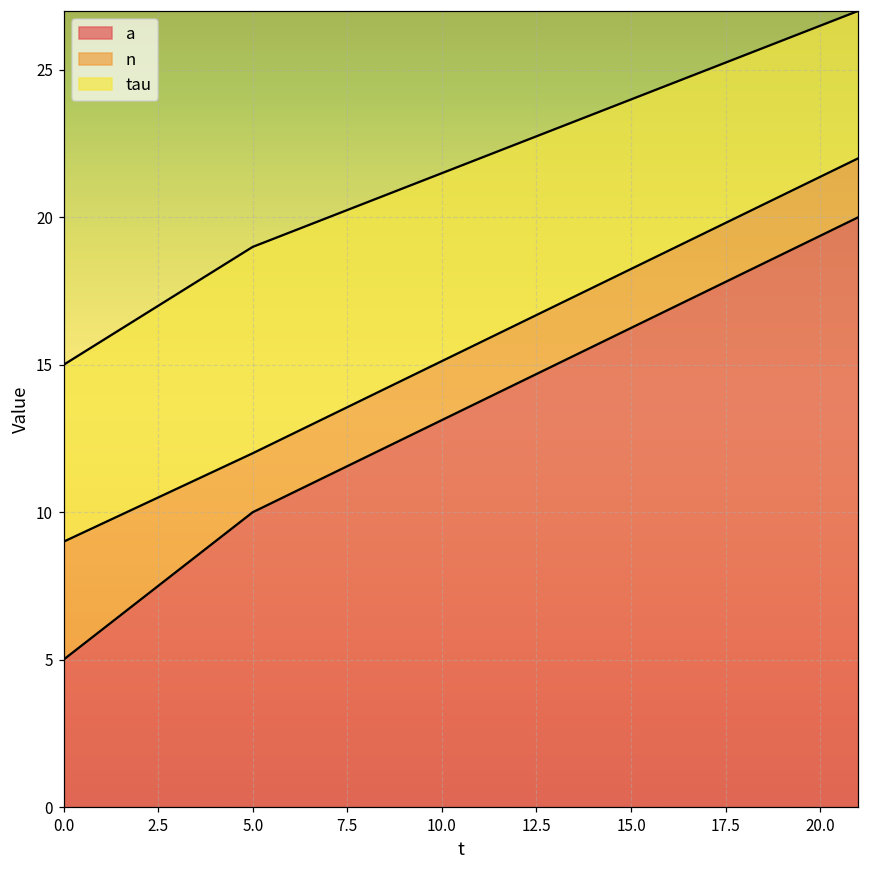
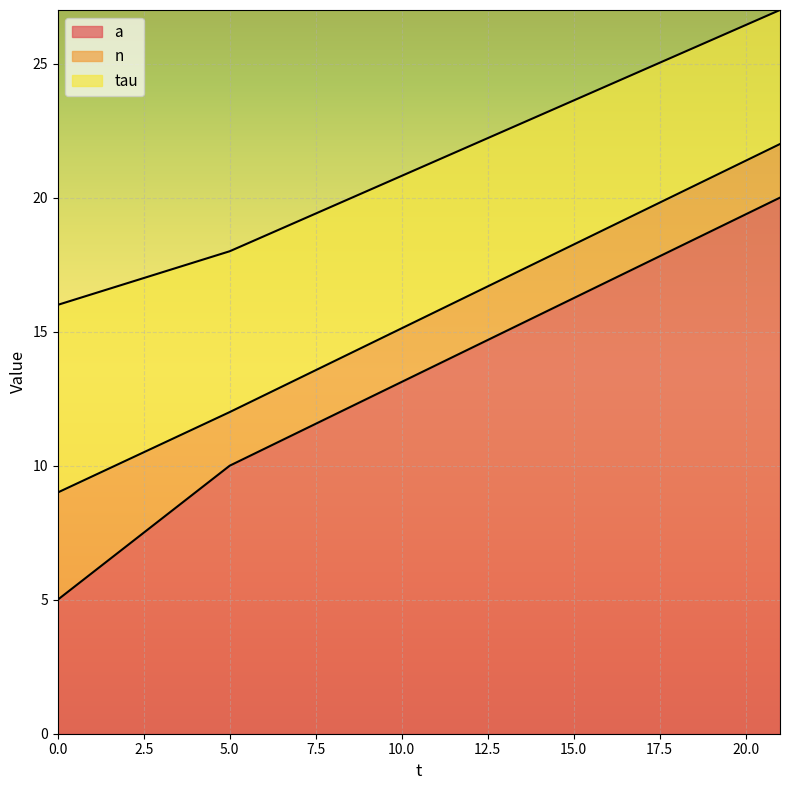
  {
    "a": {
      "0.0": 5,
      "5.0": 10
    },
    "n": {
      "0.0": 4,
      "5.0": 2
    },
    "tau": {
-     "0.0": 6,
-     "5.0": 7
+     "0.0": 7,
+     "5.0": 6
    }
  }
